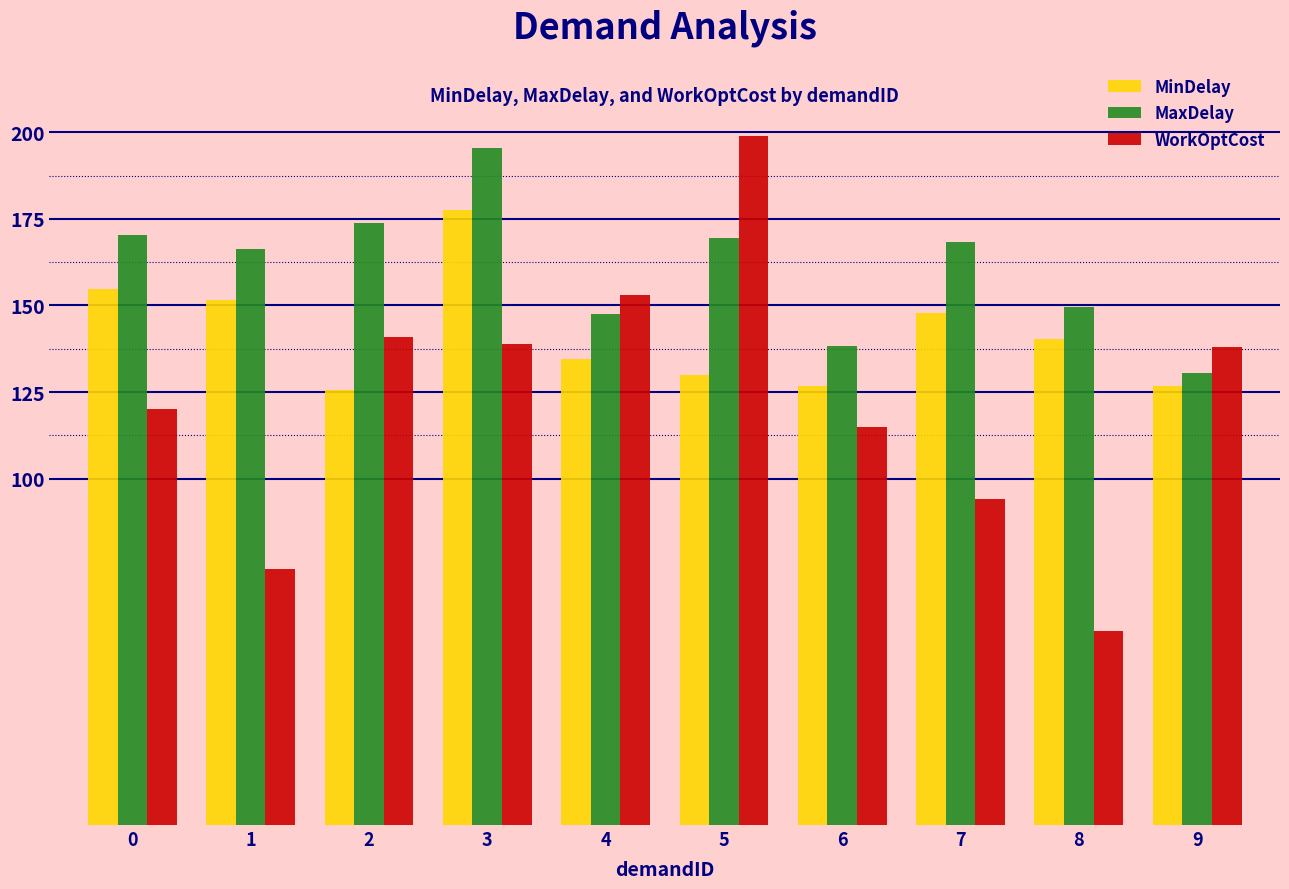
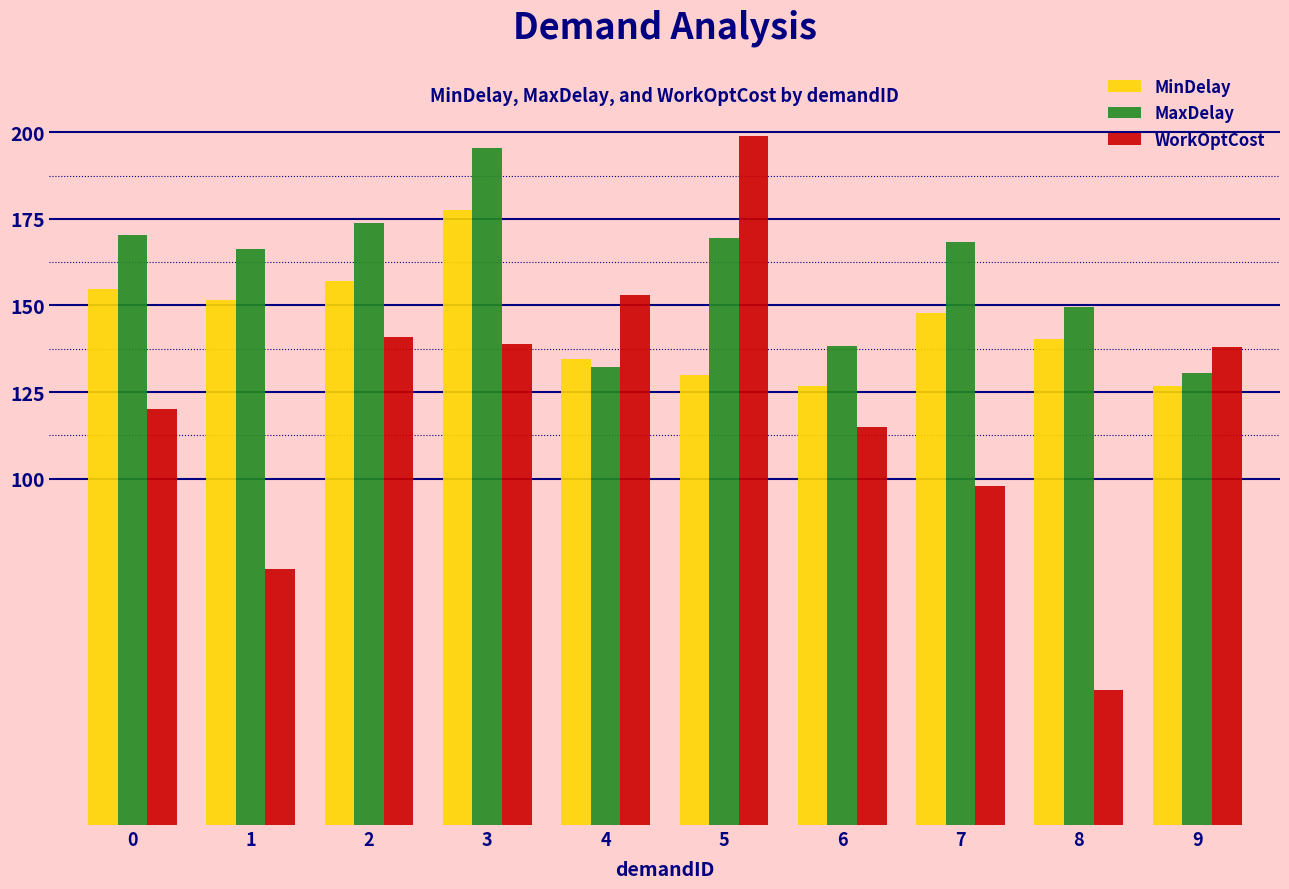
  {
    "MinDelay": {
      "0": 155,
      "1": 152,
-     "2": 126,
+     "2": 157,
      "3": 178,
      "4": 134,
      "5": 130,
      "6": 127,
      "7": 148,
      "8": 140,
      "9": 127
    },
    "MaxDelay": {
      "0": 170,
      "1": 166,
      "2": 174,
      "3": 195,
-     "4": 148,
+     "4": 132,
      "5": 169,
      "6": 138,
      "7": 168,
      "8": 150,
      "9": 130
    },
    "WorkOptCost": {
      "0": 120,
      "1": 74,
      "2": 141,
      "3": 139,
      "4": 153,
      "5": 199,
      "6": 115,
-     "7": 94,
-     "8": 56,
+     "7": 98,
+     "8": 39,
      "9": 138
    }
  }
